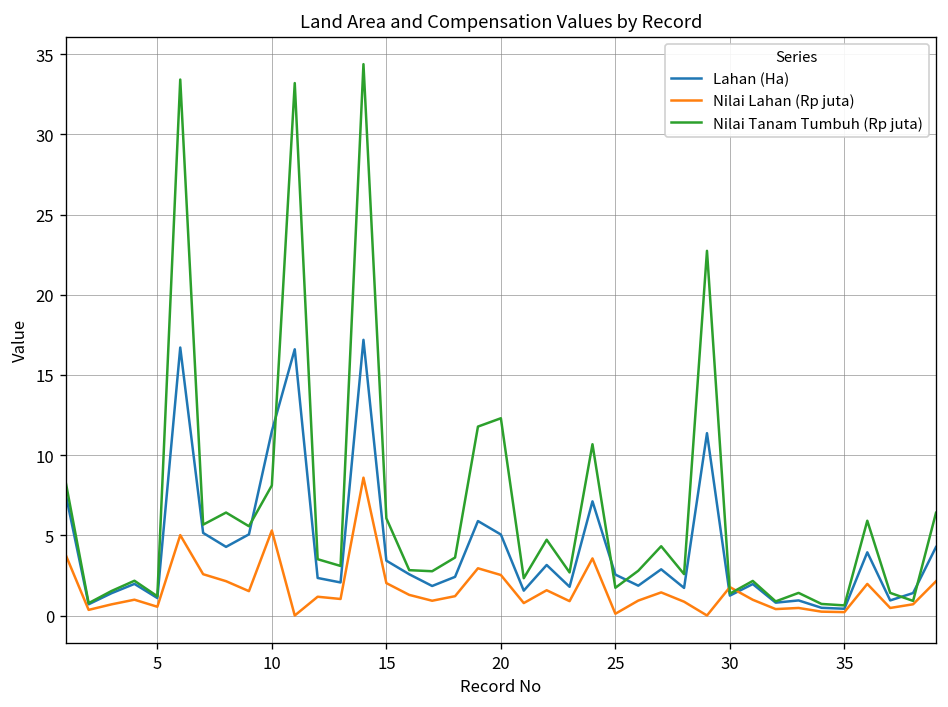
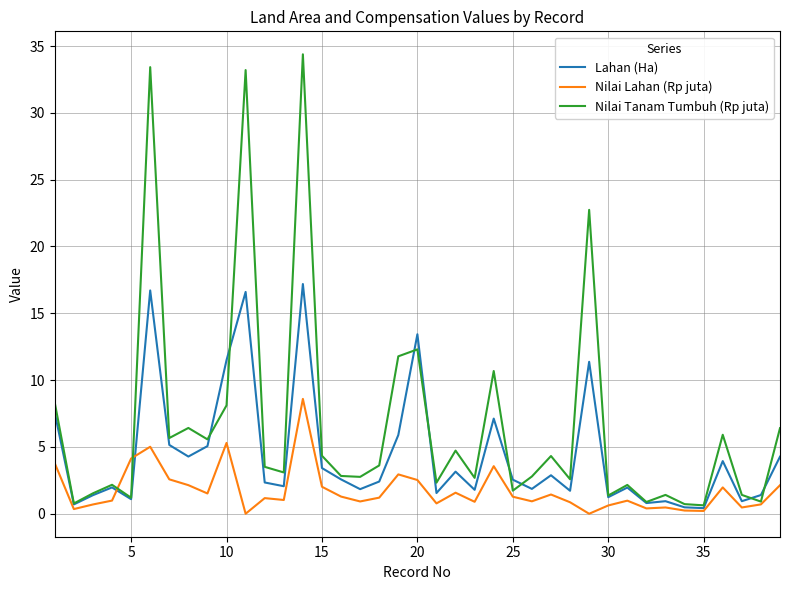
  {
    "Lahan (Ha)": {
      "10": 11.5,
      "15": 3.4,
-     "20": 5.1,
+     "20": 13.4,
      "25": 2.6,
      "35": 0.4
    },
    "Nilai Lahan (Rp juta)": {
-     "5": 0.5,
+     "5": 4.1,
      "10": 5.3,
      "15": 2.0,
      "20": 2.5,
-     "25": 0.1,
-     "30": 1.8,
+     "25": 1.3,
+     "30": 0.6,
      "35": 0.2
    },
    "Nilai Tanam Tumbuh (Rp juta)": {
      "10": 8.1,
-     "15": 6.1,
+     "15": 4.3,
      "20": 12.3,
      "25": 1.7,
      "35": 0.6
    }
  }
